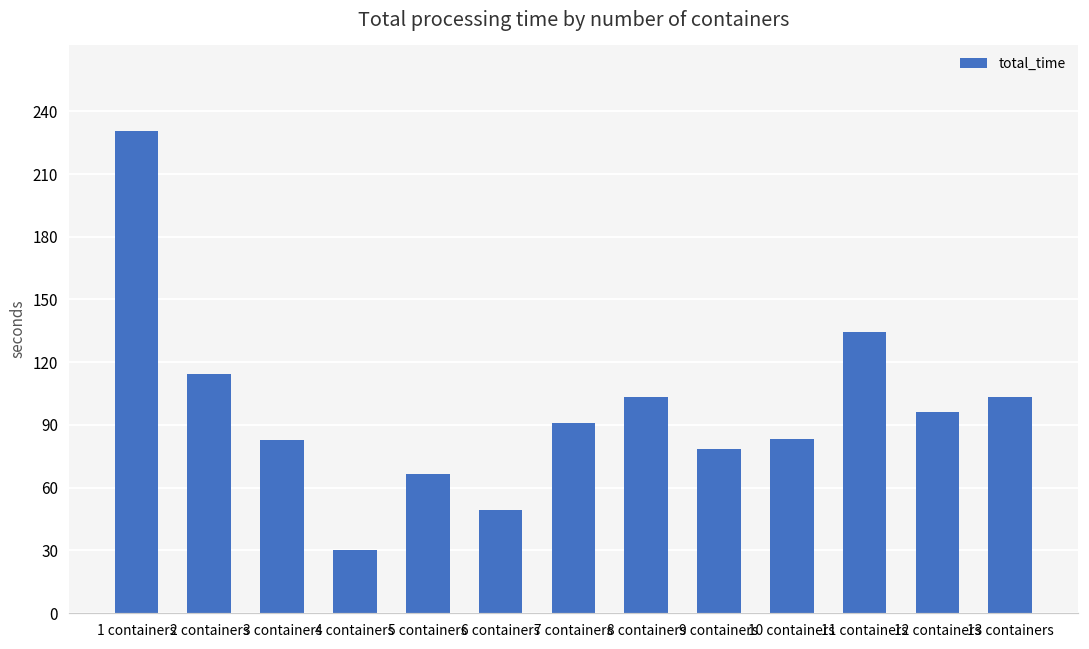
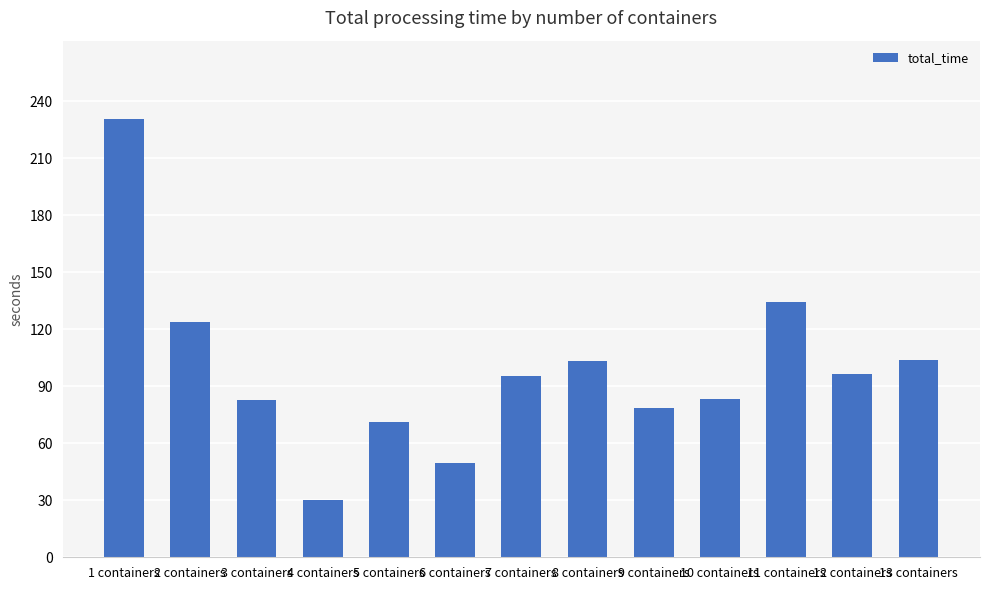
  {
    "1 containers": 230,
-   "2 containers": 114,
+   "2 containers": 124,
    "3 containers": 83,
    "4 containers": 30,
-   "5 containers": 67,
+   "5 containers": 71,
    "6 containers": 49,
-   "7 containers": 91,
+   "7 containers": 96,
    "8 containers": 104,
    "9 containers": 79
  }
